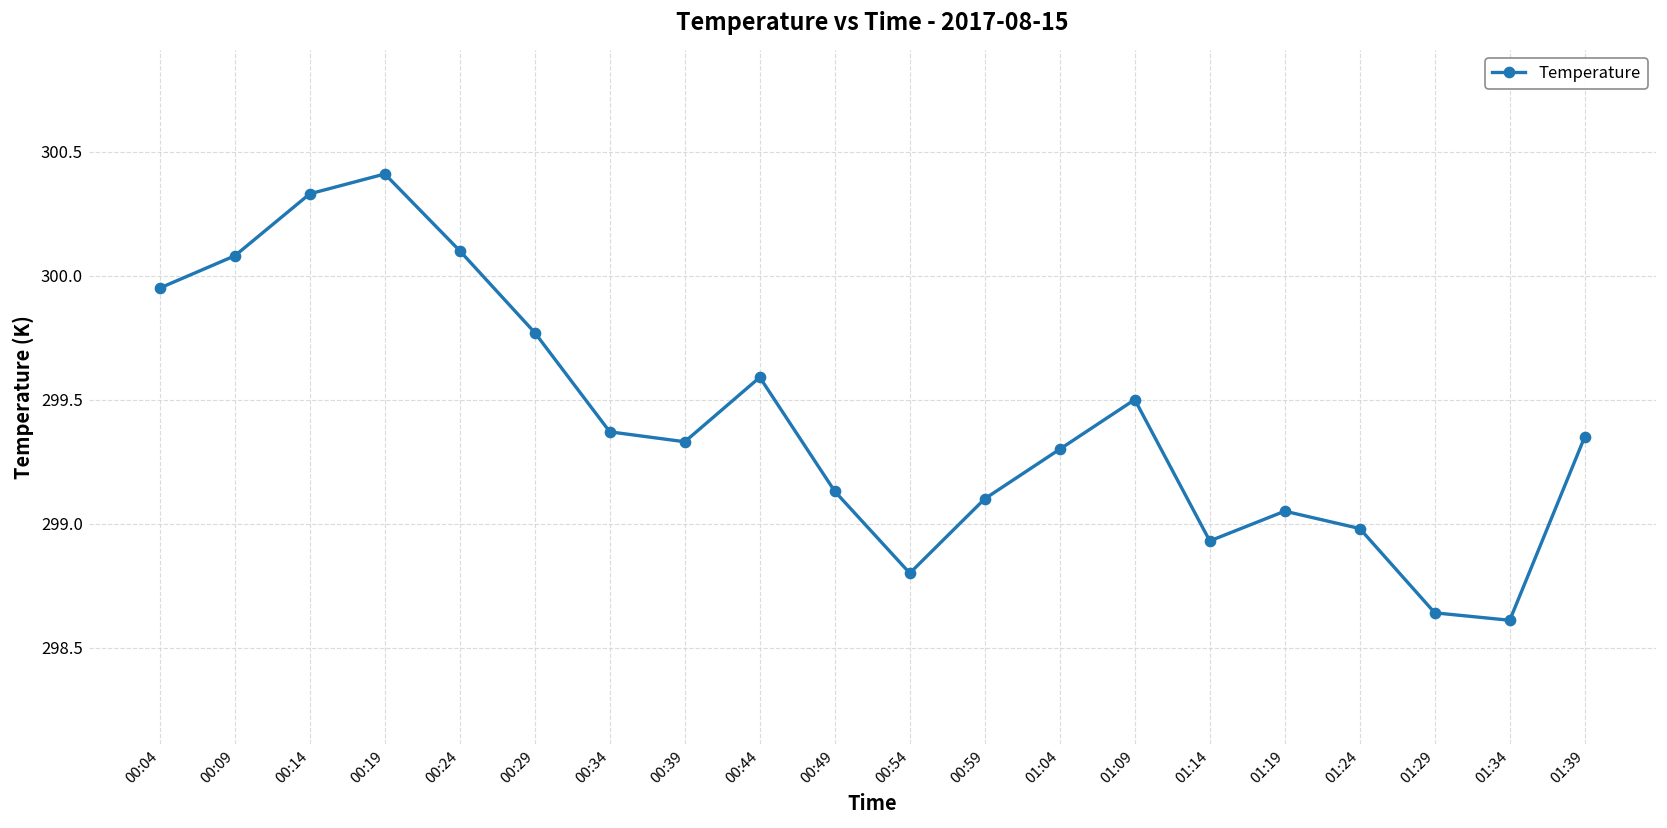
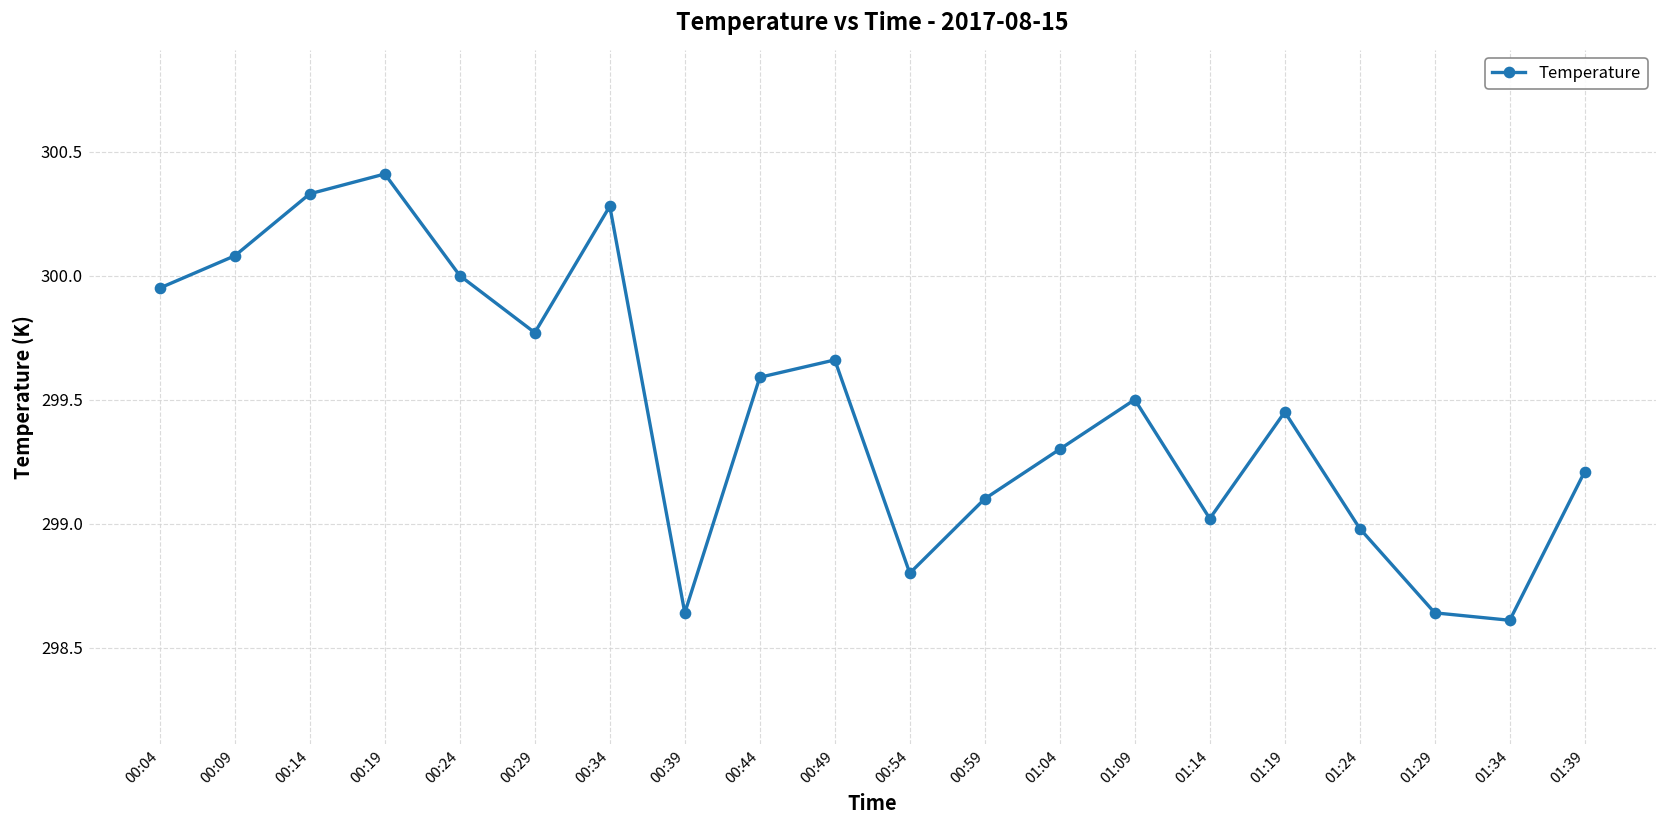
  {
    "00:04": 299.95,
    "00:09": 300.08,
    "00:14": 300.33,
    "00:19": 300.41,
-   "00:24": 300.1,
+   "00:24": 300.0,
    "00:29": 299.77,
-   "00:34": 299.37,
-   "00:39": 299.33,
+   "00:34": 300.28,
+   "00:39": 298.64,
    "00:44": 299.59,
-   "00:49": 299.13,
+   "00:49": 299.66,
    "00:54": 298.80,
    "00:59": 299.10,
    "01:04": 299.30,
    "01:09": 299.50,
-   "01:14": 298.93,
-   "01:19": 299.05,
+   "01:14": 299.02,
+   "01:19": 299.45,
    "01:24": 298.98,
    "01:29": 298.64,
    "01:34": 298.61,
-   "01:39": 299.35
+   "01:39": 299.21
  }
